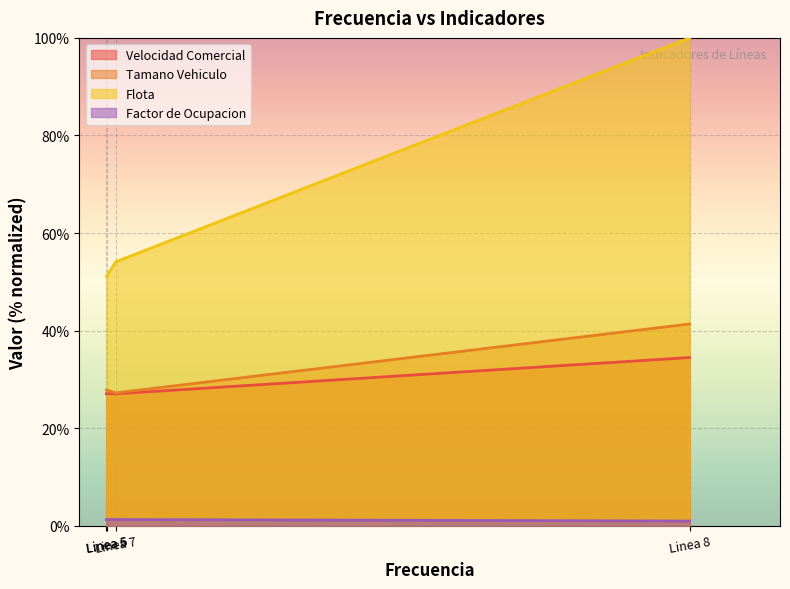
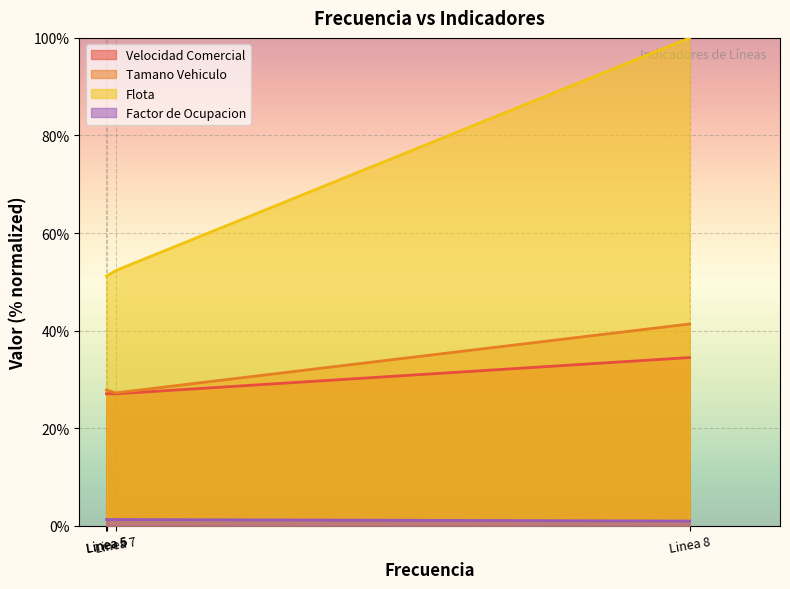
  {
    "Flota": {
      "Linea 5": "51%",
      "Linea 6": "51%",
-     "Linea 7": "54%",
+     "Linea 7": "52%",
      "Linea 8": "100%"
    },
    "Factor de Ocupacion": {
      "Linea 5": "1%",
      "Linea 6": "1%",
      "Linea 7": "1%",
      "Linea 8": "1%"
    }
  }
